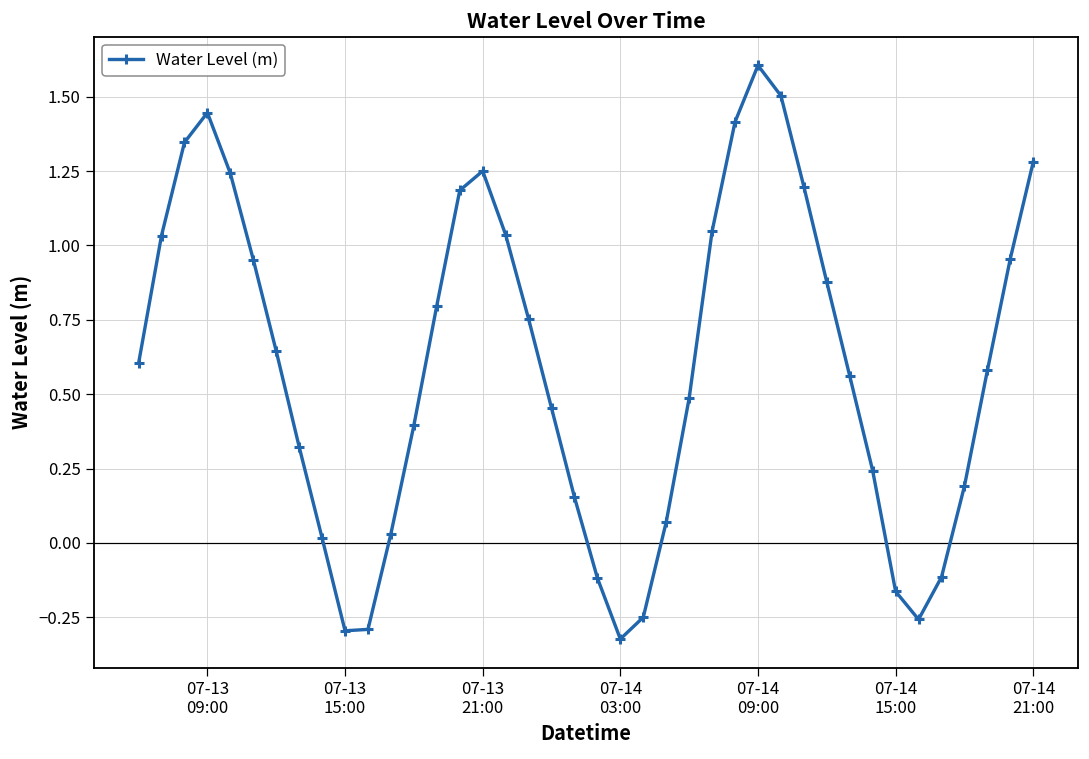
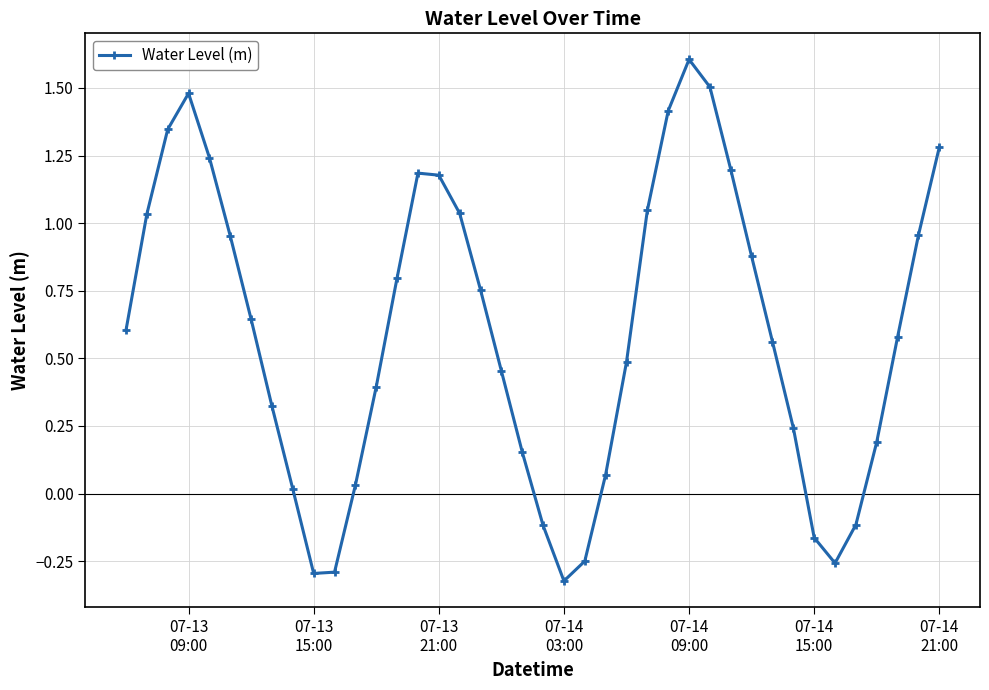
  {
-   "07-13 09:00": 1.45,
+   "07-13 09:00": 1.48,
    "07-13 15:00": -0.30,
-   "07-13 21:00": 1.25,
+   "07-13 21:00": 1.18,
    "07-14 03:00": -0.32,
    "07-14 09:00": 1.61,
    "07-14 15:00": -0.16,
    "07-14 21:00": 1.28
  }
